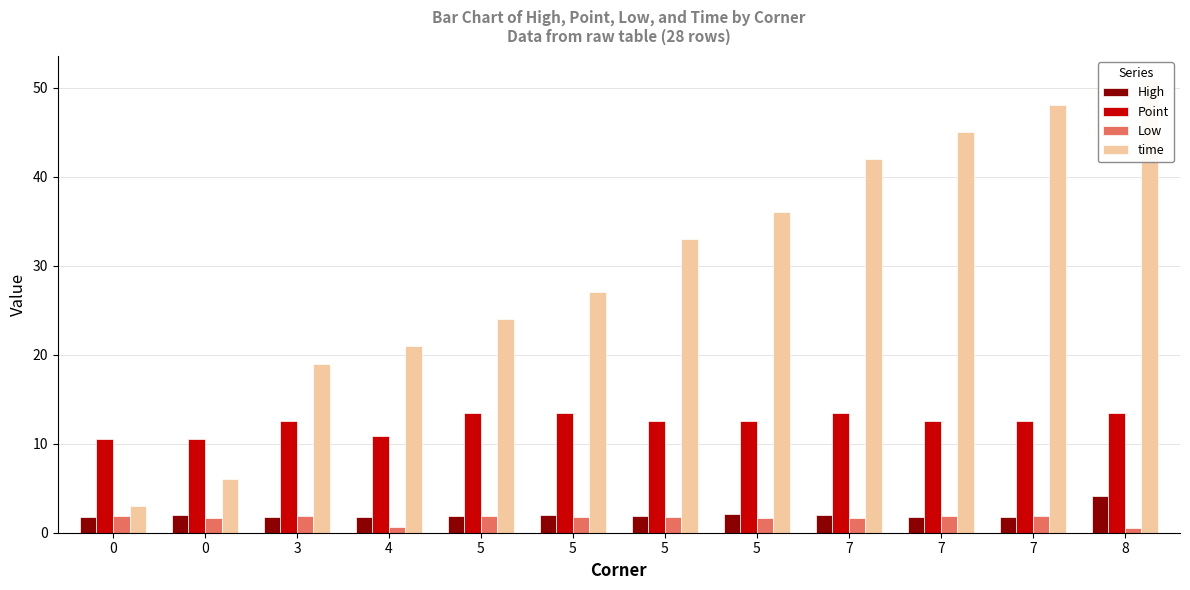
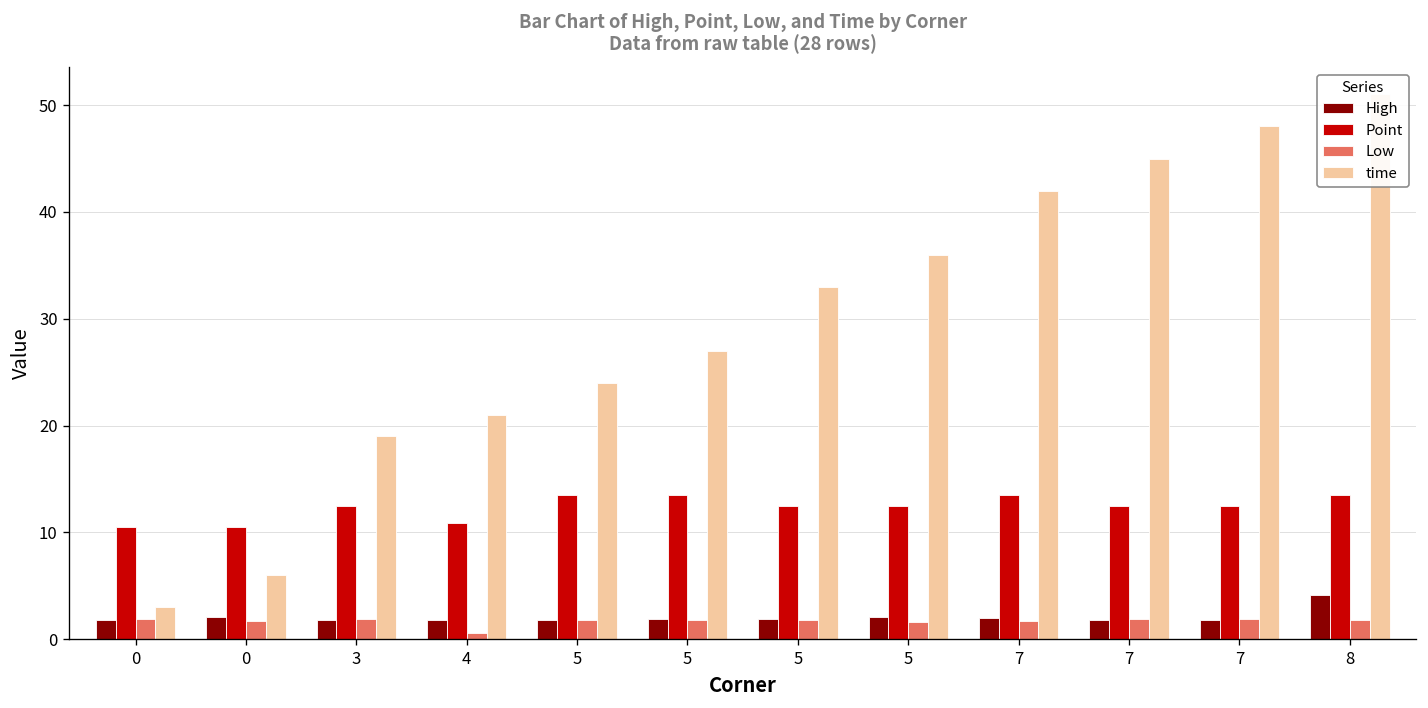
  {
    "High": {
      "3": 2,
      "4": 2,
      "8": 4
    },
    "Point": {
      "3": 13,
      "4": 11,
      "8": 14
    },
    "Low": {
      "3": 2,
      "4": 1,
-     "8": 1
+     "8": 2
    },
    "time": {
      "3": 19,
      "4": 21
    }
  }
